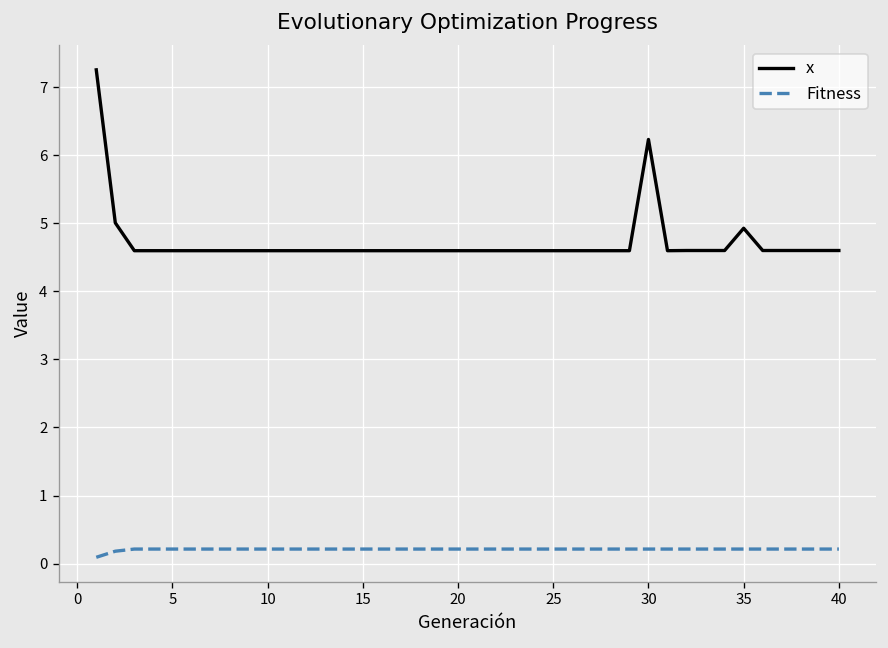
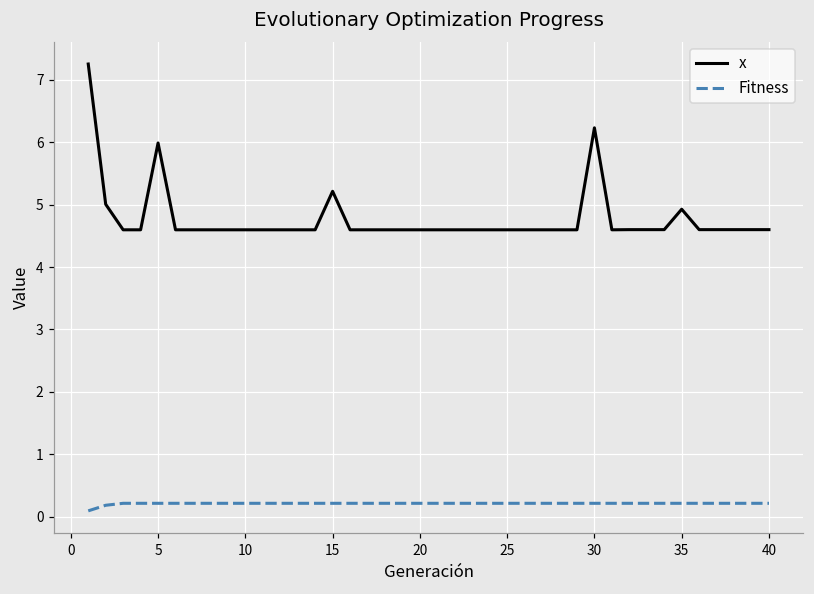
  {
    "x": {
-     "5": 4.6,
+     "5": 6.0,
      "10": 4.6,
-     "15": 4.6,
+     "15": 5.2,
      "20": 4.6,
      "25": 4.6,
      "30": 6.2,
      "35": 4.9,
      "40": 4.6
    },
    "Fitness": {
      "5": 0.2,
      "10": 0.2,
      "15": 0.2,
      "20": 0.2,
      "25": 0.2,
      "30": 0.2,
      "35": 0.2,
      "40": 0.2
    }
  }
